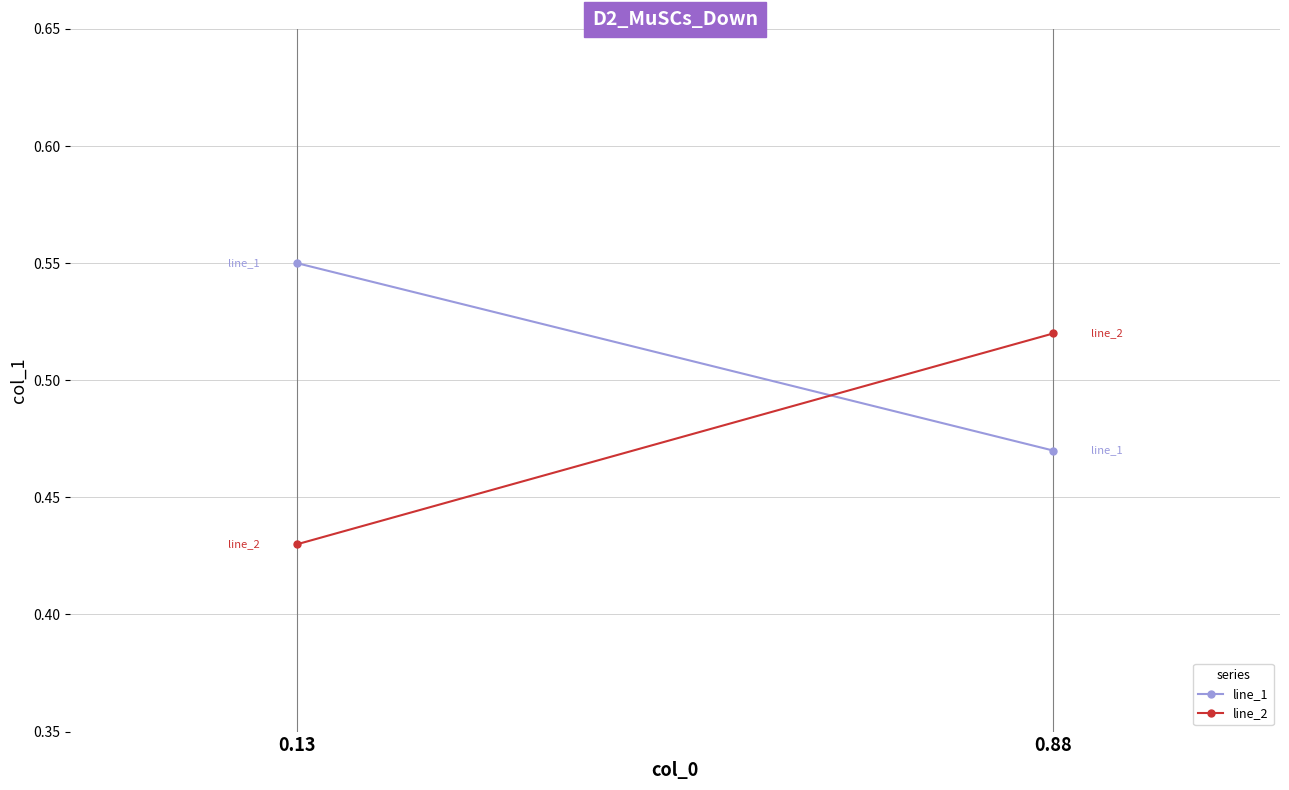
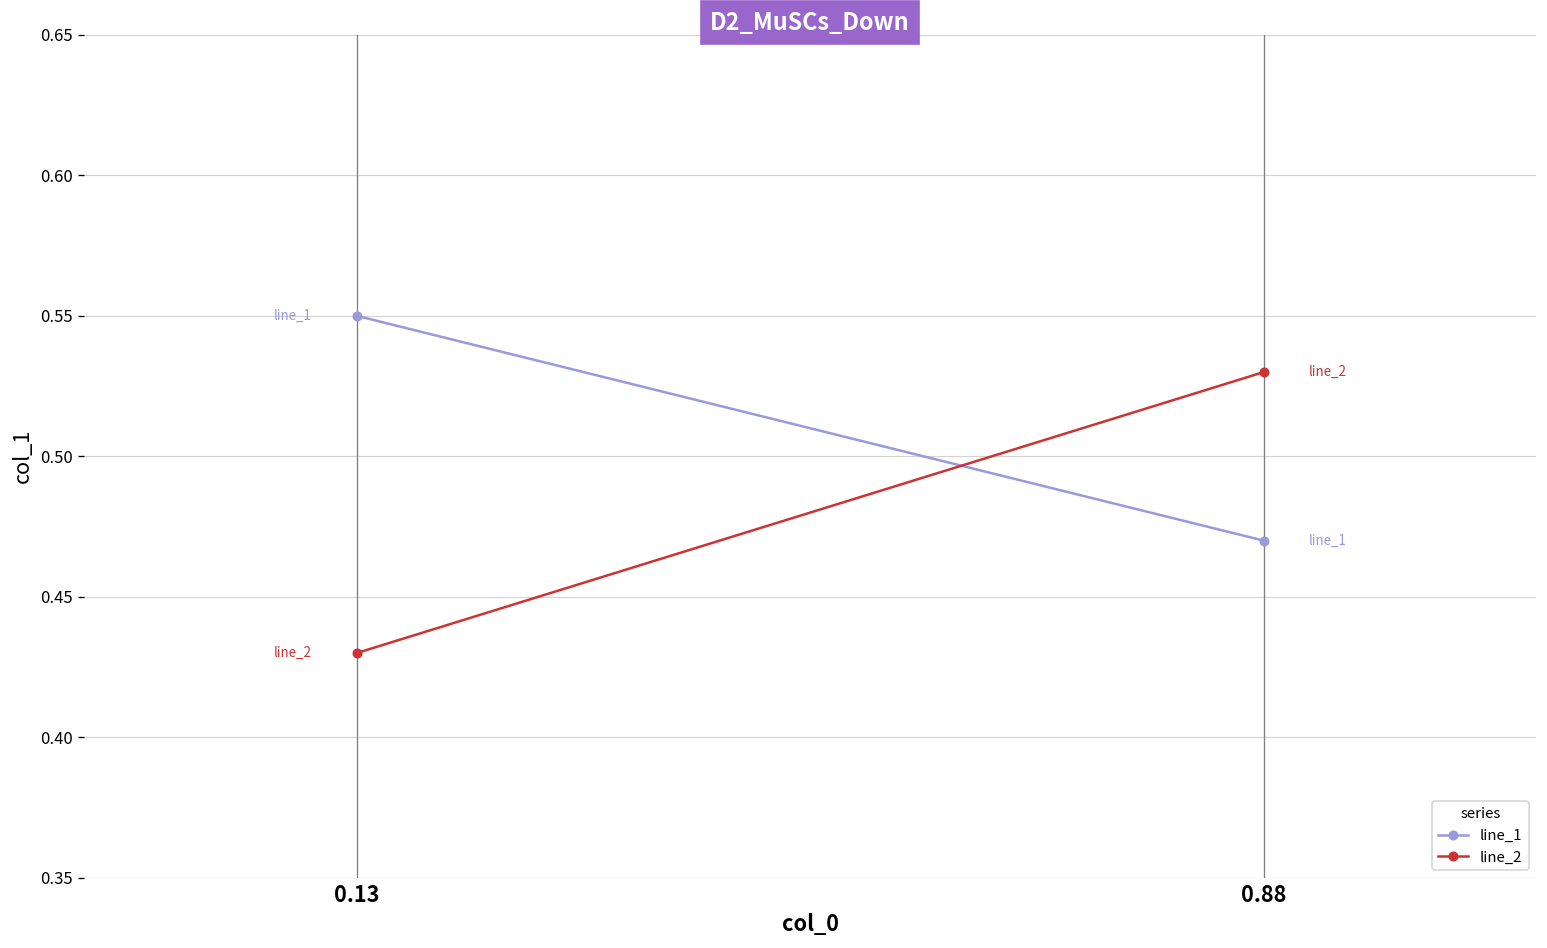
  {
    "line_1": {
      "0.13": 0.55,
      "0.88": 0.47
    },
    "line_2": {
      "0.13": 0.43,
-     "0.88": 0.52
+     "0.88": 0.53
    }
  }
